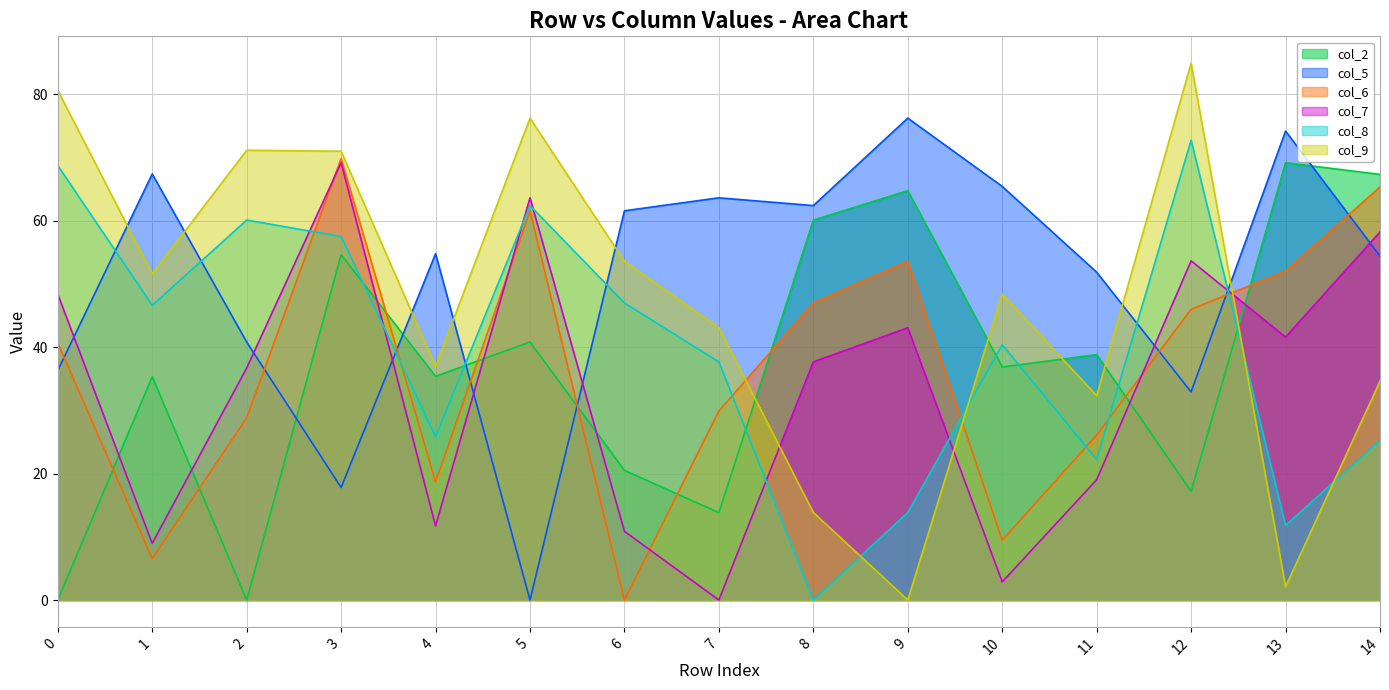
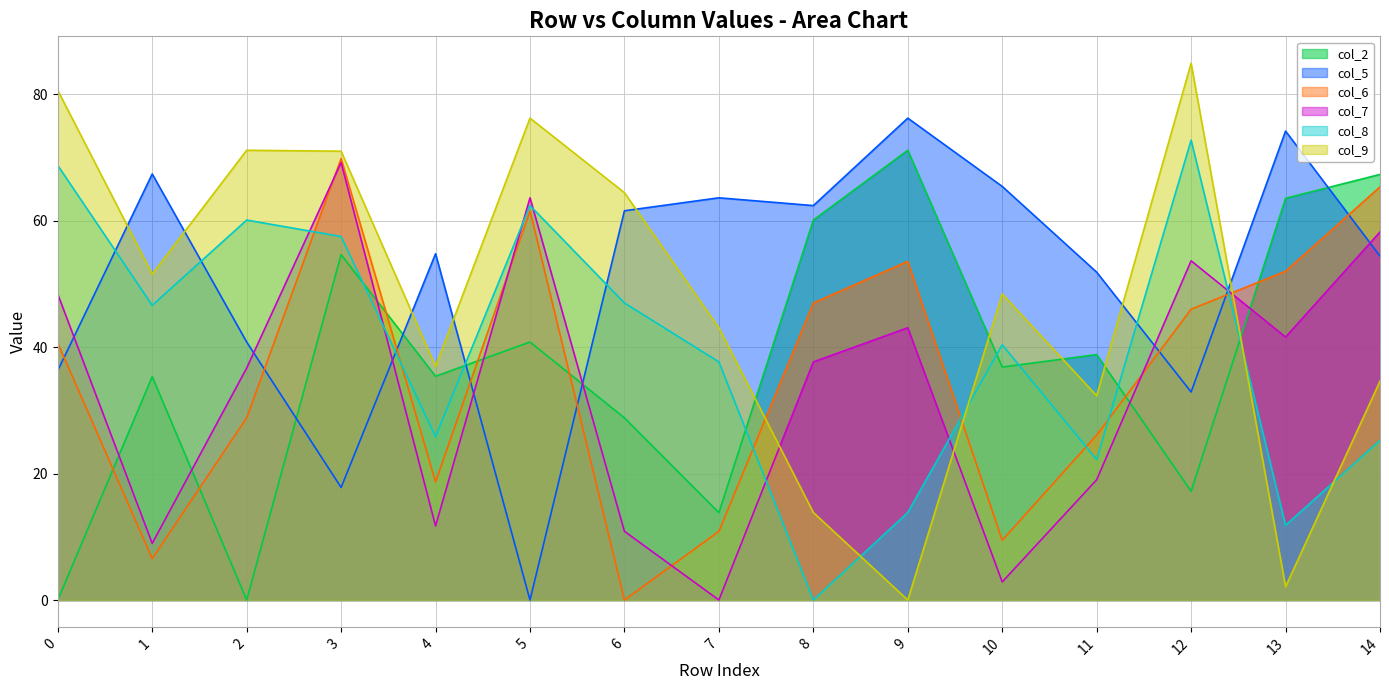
  {
    "col_2": {
      "0": 0,
      "1": 35,
      "2": 0,
      "3": 55,
      "4": 35,
      "5": 41,
-     "6": 21,
+     "6": 29,
      "7": 14,
      "8": 60,
-     "9": 65,
+     "9": 71,
      "10": 37,
      "11": 39,
      "12": 17,
-     "13": 69,
+     "13": 64,
      "14": 67
    },
    "col_5": {
      "0": 36,
      "1": 67,
      "2": 41,
      "3": 18,
      "4": 55,
      "5": 0,
      "6": 62,
      "7": 64,
      "8": 62,
      "9": 76,
      "10": 65,
      "11": 52,
      "12": 33,
      "13": 74,
      "14": 54
    },
    "col_6": {
      "0": 41,
      "1": 7,
      "2": 29,
      "3": 70,
      "4": 19,
      "5": 62,
      "6": 0,
-     "7": 30,
+     "7": 11,
      "8": 47,
      "9": 54,
      "10": 9,
      "11": 26,
      "12": 46,
      "13": 52,
      "14": 65
    },
    "col_7": {
      "0": 48,
      "1": 9,
      "2": 37,
      "3": 69,
      "4": 12,
      "5": 64,
      "6": 11,
      "7": 0,
      "8": 38,
      "9": 43,
      "10": 3,
      "11": 19,
      "12": 54,
      "13": 42,
      "14": 58
    },
    "col_8": {
      "0": 69,
      "1": 47,
      "2": 60,
      "3": 57,
      "4": 26,
      "5": 62,
      "6": 47,
      "7": 38,
      "8": 0,
      "9": 14,
      "10": 40,
      "11": 22,
      "12": 73,
      "13": 12,
      "14": 25
    },
    "col_9": {
      "0": 81,
      "1": 52,
      "2": 71,
      "3": 71,
      "4": 37,
      "5": 76,
-     "6": 54,
+     "6": 64,
      "7": 43,
      "8": 14,
      "9": 0,
      "10": 48,
      "11": 32,
      "12": 85,
      "13": 2,
      "14": 35
    }
  }
